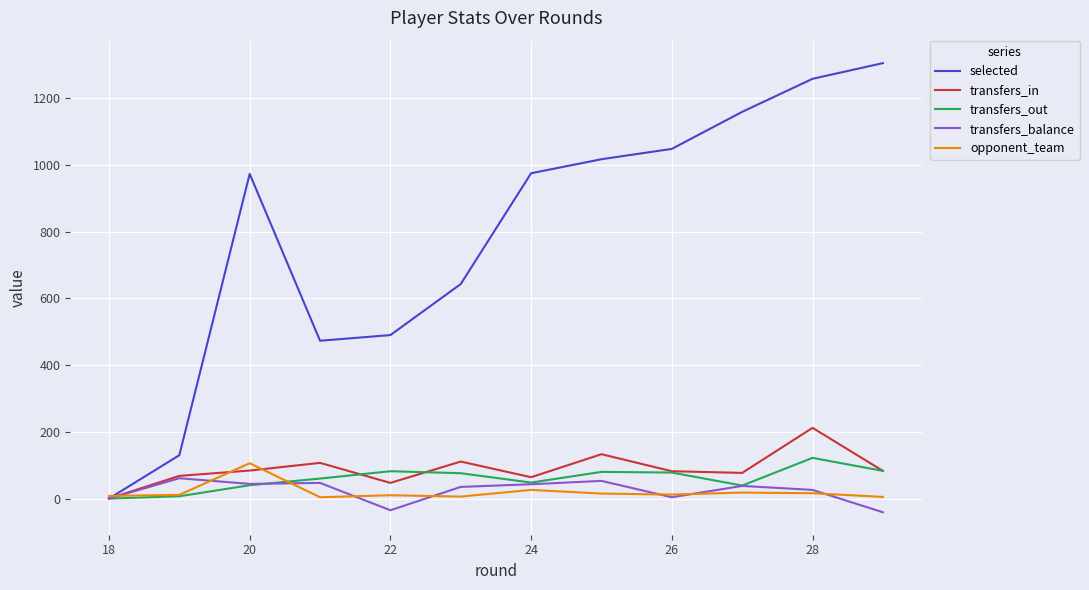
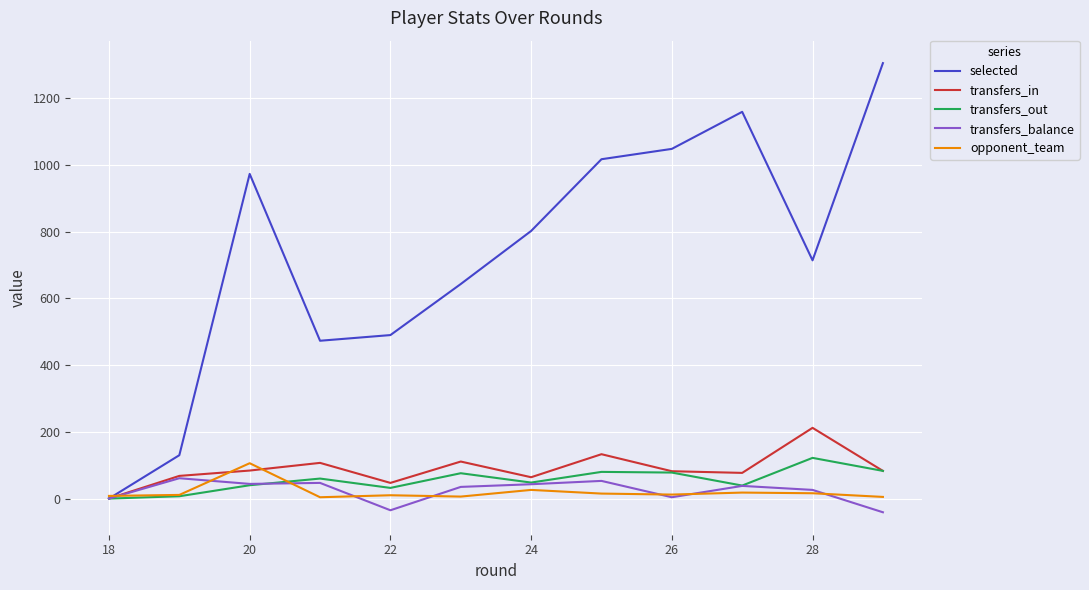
  {
    "selected": {
      "20": 970,
      "22": 490,
-     "24": 980,
+     "24": 800,
      "26": 1050,
-     "28": 1260
+     "28": 710
    },
    "transfers_in": {
      "20": 80,
      "22": 50,
      "24": 60,
      "28": 210
    },
    "transfers_out": {
-     "22": 80,
+     "22": 30,
      "28": 120
    },
    "transfers_balance": {
      "22": -40,
      "26": 0,
      "28": 30
    },
    "opponent_team": {
      "18": 10,
      "20": 110,
      "22": 10,
      "24": 30,
      "26": 10,
      "28": 20
    }
  }
